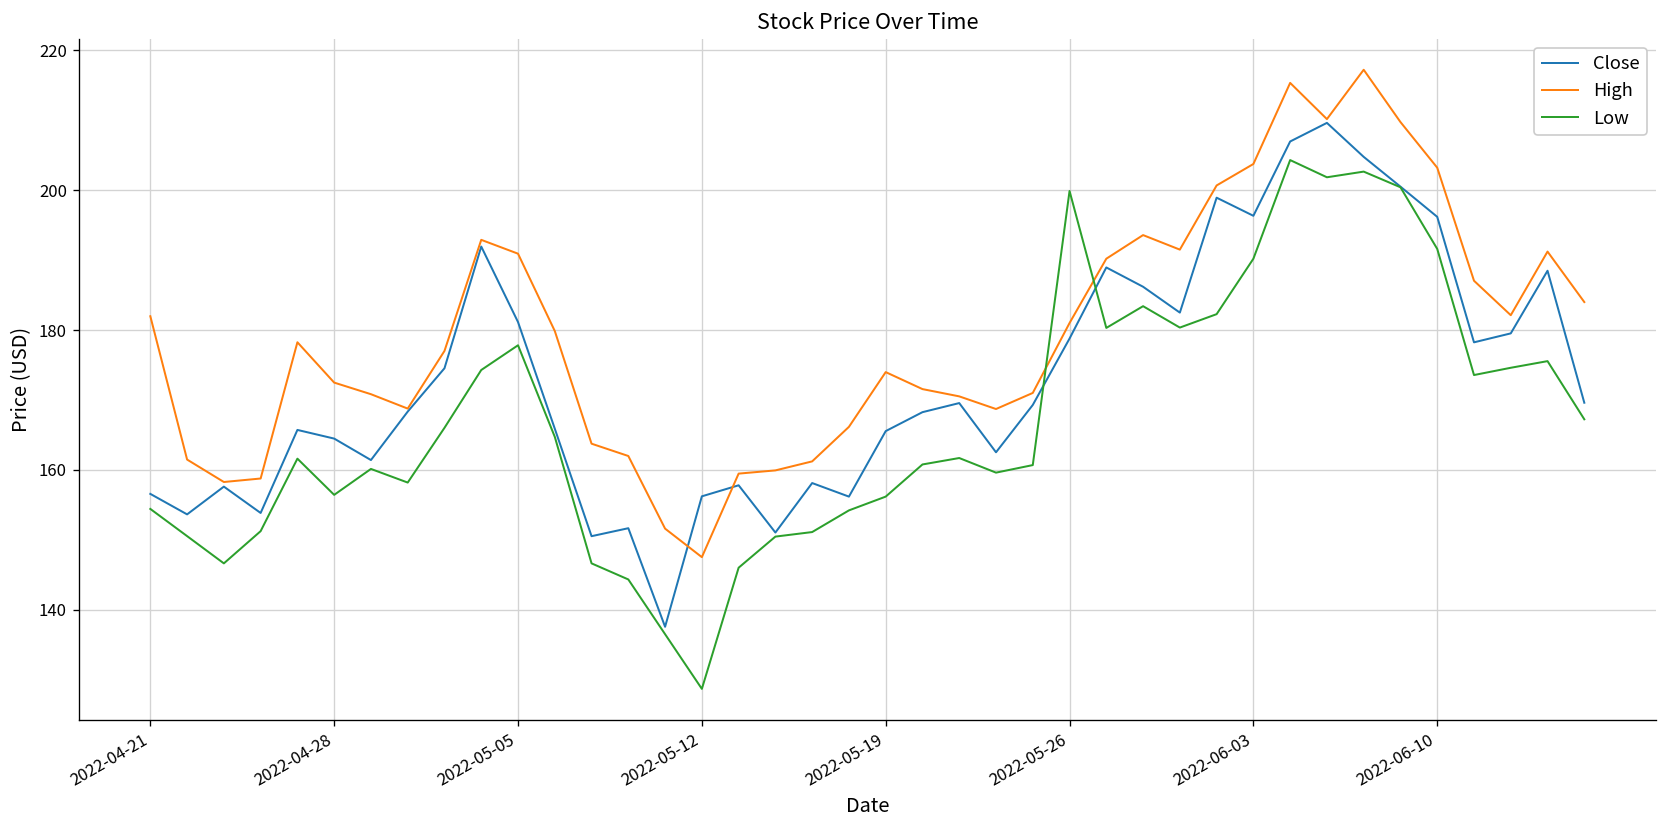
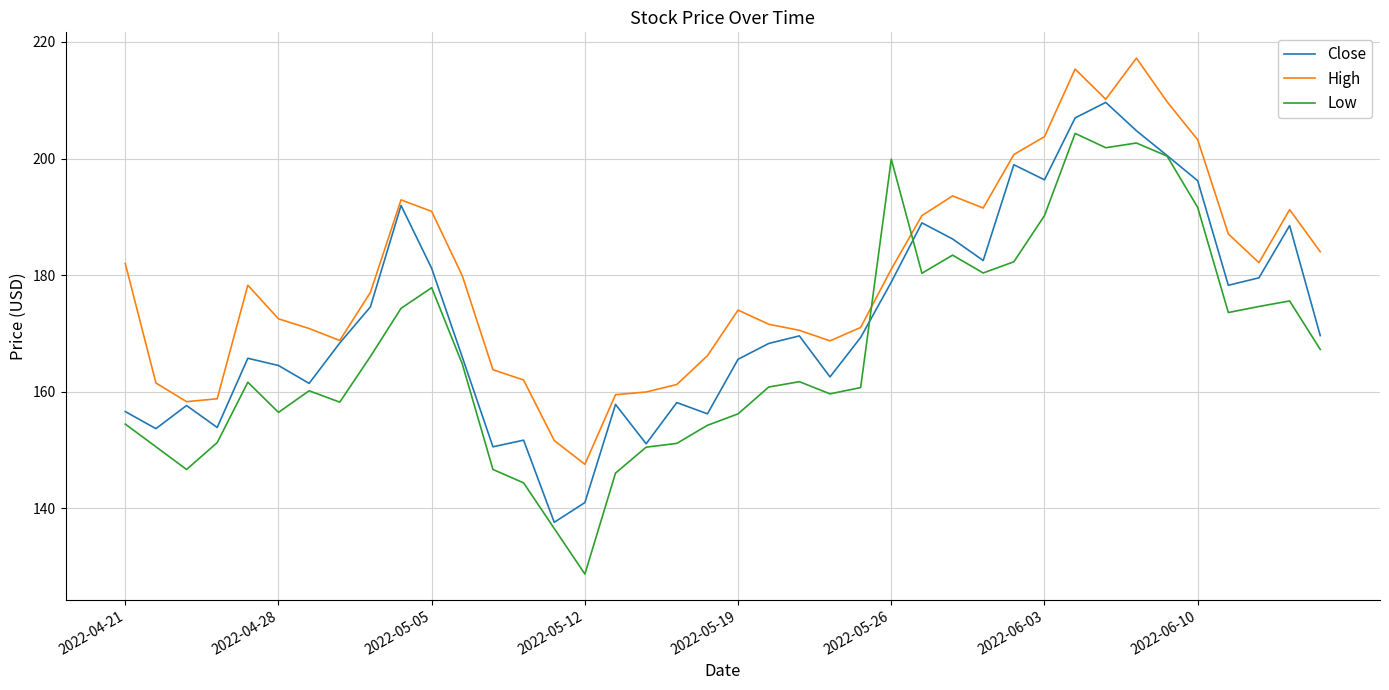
  {
    "Close": {
      "2022-04-21": 157,
      "2022-04-28": 164,
      "2022-05-05": 181,
-     "2022-05-12": 156,
+     "2022-05-12": 141,
      "2022-05-19": 166,
      "2022-05-26": 179,
      "2022-06-03": 196,
      "2022-06-10": 196
    },
    "High": {
      "2022-04-21": 182,
      "2022-04-28": 172,
      "2022-05-05": 191,
      "2022-05-12": 148,
      "2022-05-19": 174,
      "2022-05-26": 181,
      "2022-06-03": 204,
      "2022-06-10": 203
    },
    "Low": {
      "2022-04-21": 154,
      "2022-04-28": 156,
      "2022-05-05": 178,
      "2022-05-12": 129,
      "2022-05-19": 156,
      "2022-05-26": 200,
      "2022-06-03": 190,
      "2022-06-10": 192
    }
  }
